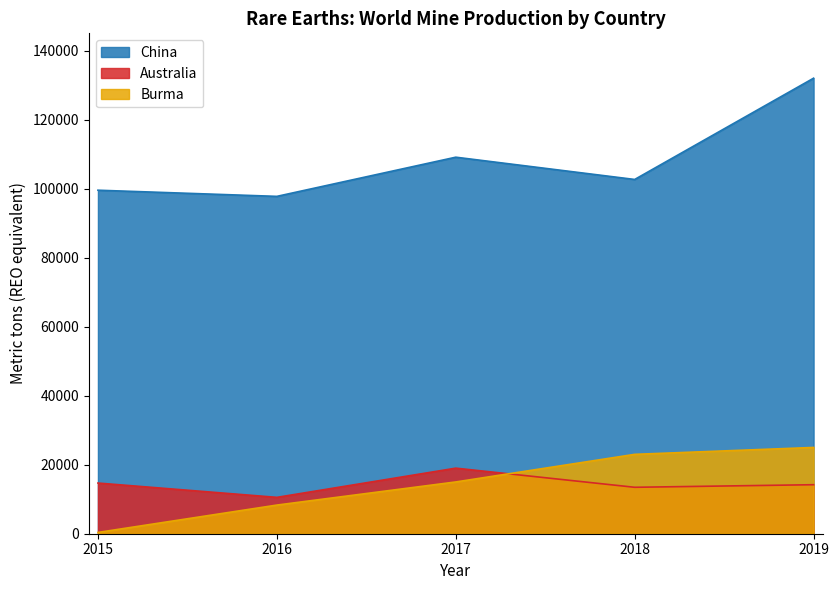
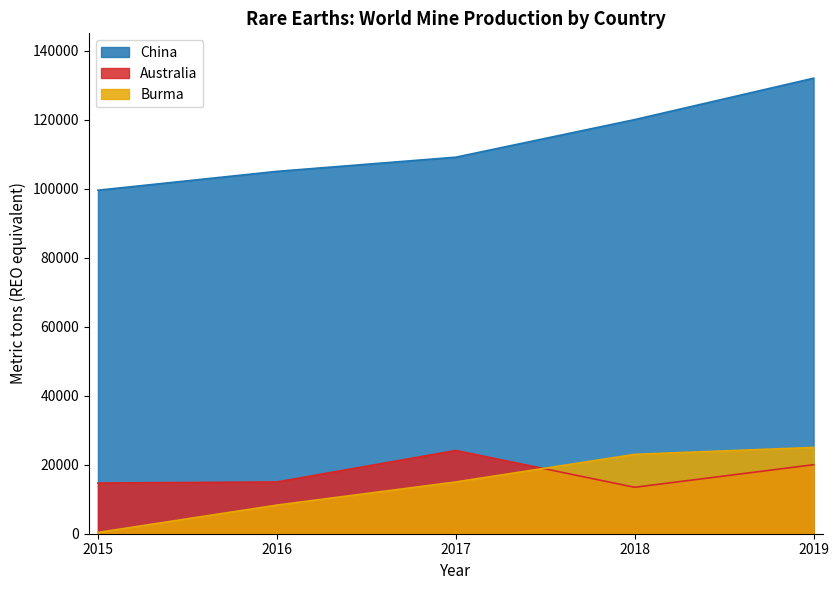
  {
    "China": {
      "2015": 100000,
-     "2016": 98000,
+     "2016": 105000,
      "2017": 109000,
-     "2018": 103000,
+     "2018": 120000,
      "2019": 132000
    },
    "Australia": {
      "2015": 15000,
-     "2016": 11000,
-     "2017": 19000,
+     "2016": 15000,
+     "2017": 24000,
      "2018": 13000,
-     "2019": 14000
+     "2019": 20000
    },
    "Burma": {
      "2015": 0,
      "2016": 8000,
      "2017": 15000,
      "2018": 23000,
      "2019": 25000
    }
  }
